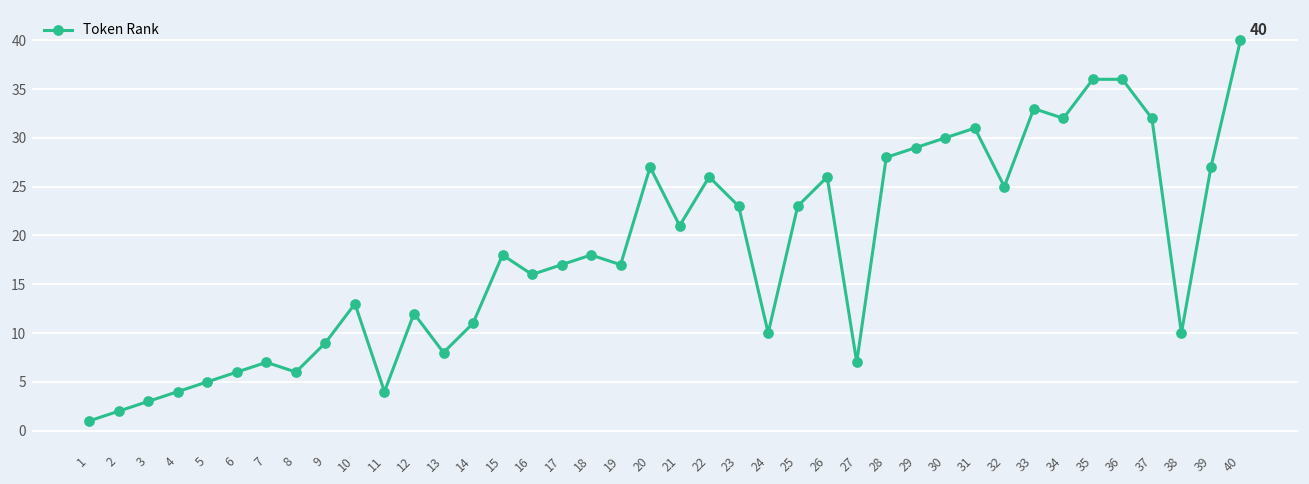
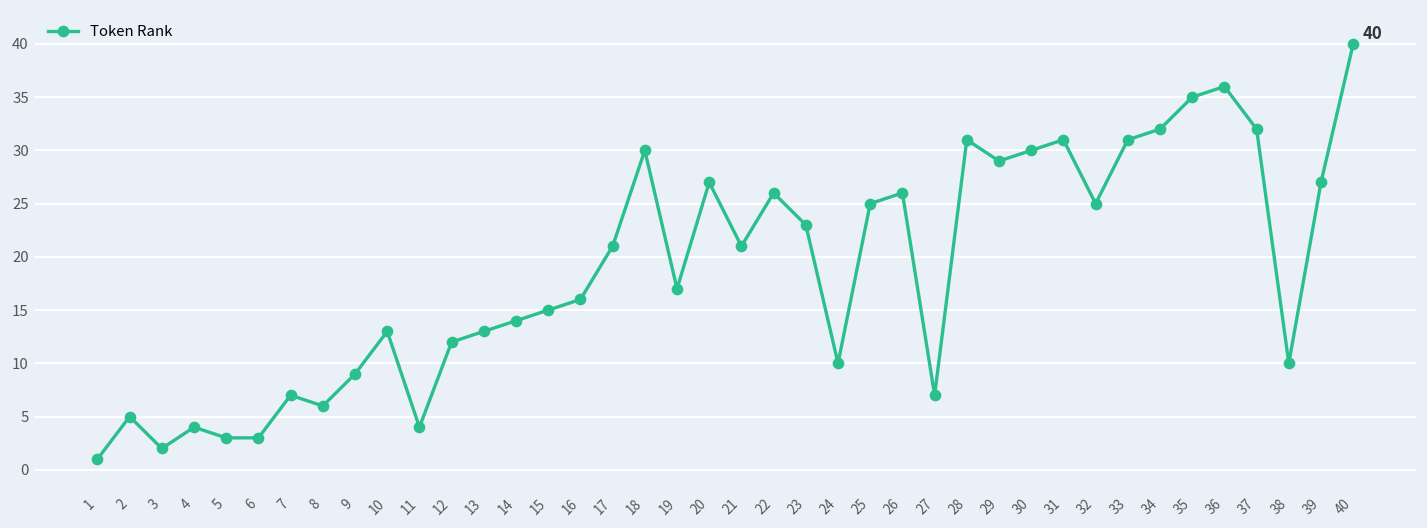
  {
    "1": 1,
-   "2": 2,
-   "3": 3,
+   "2": 5,
+   "3": 2,
    "4": 4,
-   "5": 5,
-   "6": 6,
+   "5": 3,
+   "6": 3,
    "7": 7,
    "8": 6,
    "9": 9,
    "10": 13,
    "11": 4,
    "12": 12,
-   "13": 8,
-   "14": 11,
-   "15": 18,
+   "13": 13,
+   "14": 14,
+   "15": 15,
    "16": 16,
-   "17": 17,
-   "18": 18,
+   "17": 21,
+   "18": 30,
    "19": 17,
    "20": 27,
    "21": 21,
    "22": 26,
    "23": 23,
    "24": 10,
-   "25": 23,
+   "25": 25,
    "26": 26,
    "27": 7,
-   "28": 28,
+   "28": 31,
    "29": 29,
    "30": 30,
    "31": 31,
    "32": 25,
-   "33": 33,
+   "33": 31,
    "34": 32,
-   "35": 36,
+   "35": 35,
    "36": 36,
    "37": 32,
    "38": 10,
    "39": 27
  }
